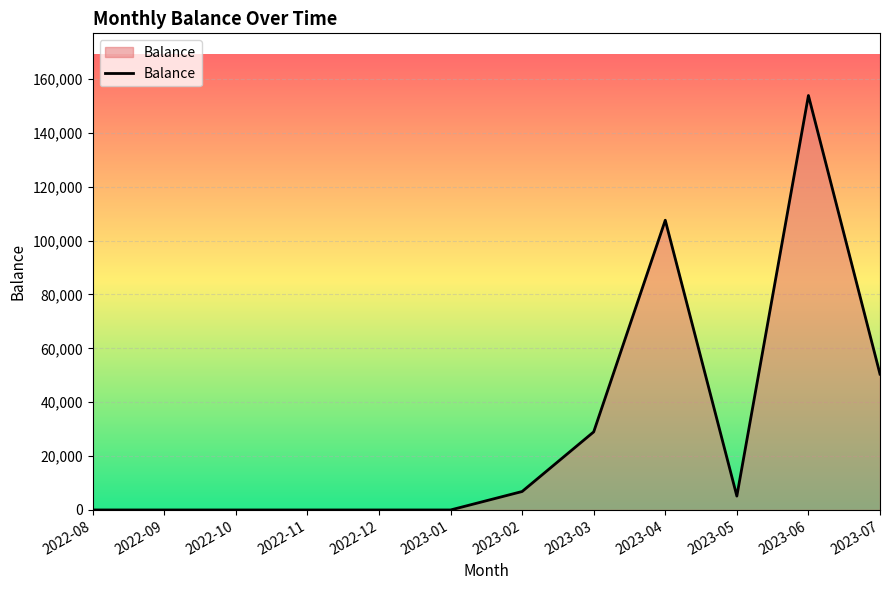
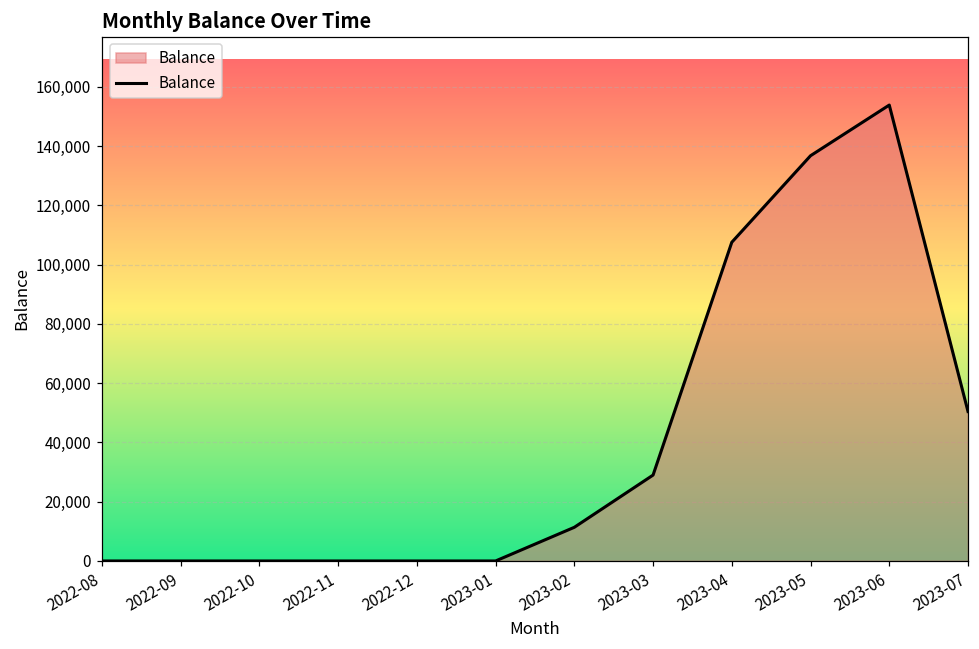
  {
    "2022-08": "0",
    "2022-09": "0",
    "2022-10": "0",
    "2022-11": "0",
    "2022-12": "0",
    "2023-01": "0",
-   "2023-02": "7,000",
+   "2023-02": "11,000",
    "2023-03": "29,000",
    "2023-04": "108,000",
-   "2023-05": "5,000",
+   "2023-05": "137,000",
    "2023-06": "154,000",
    "2023-07": "50,000"
  }
